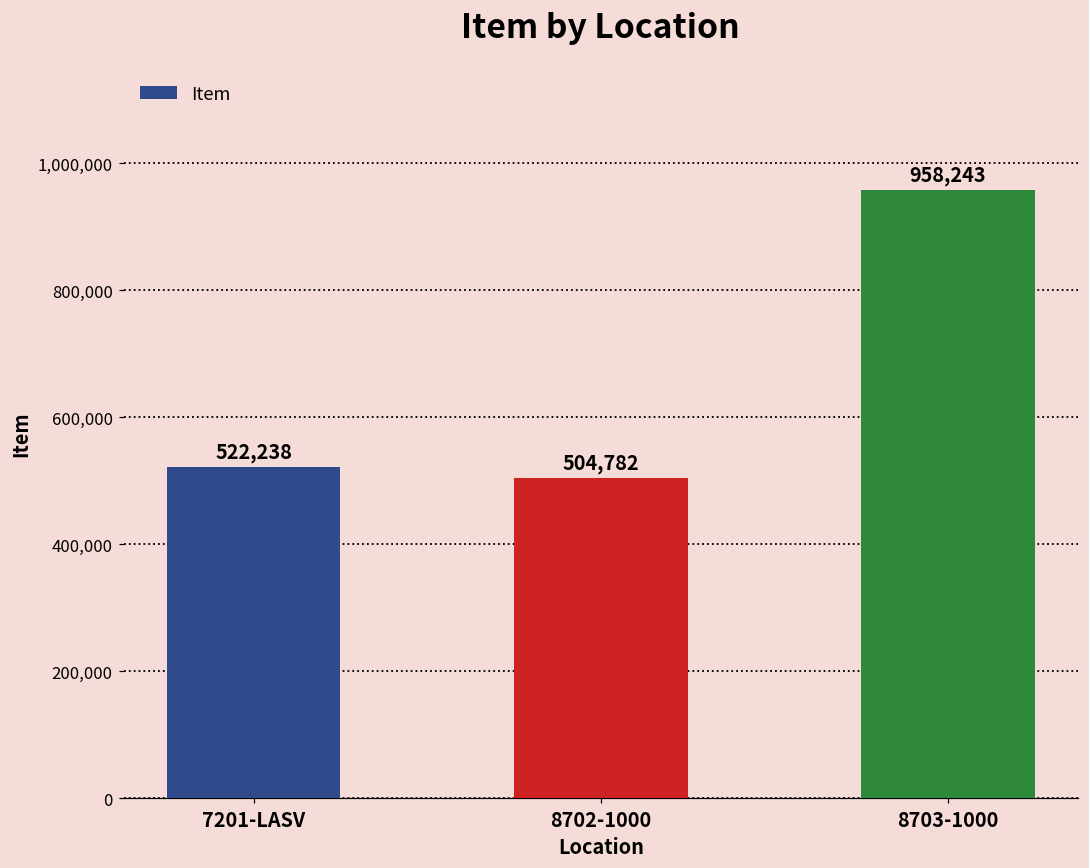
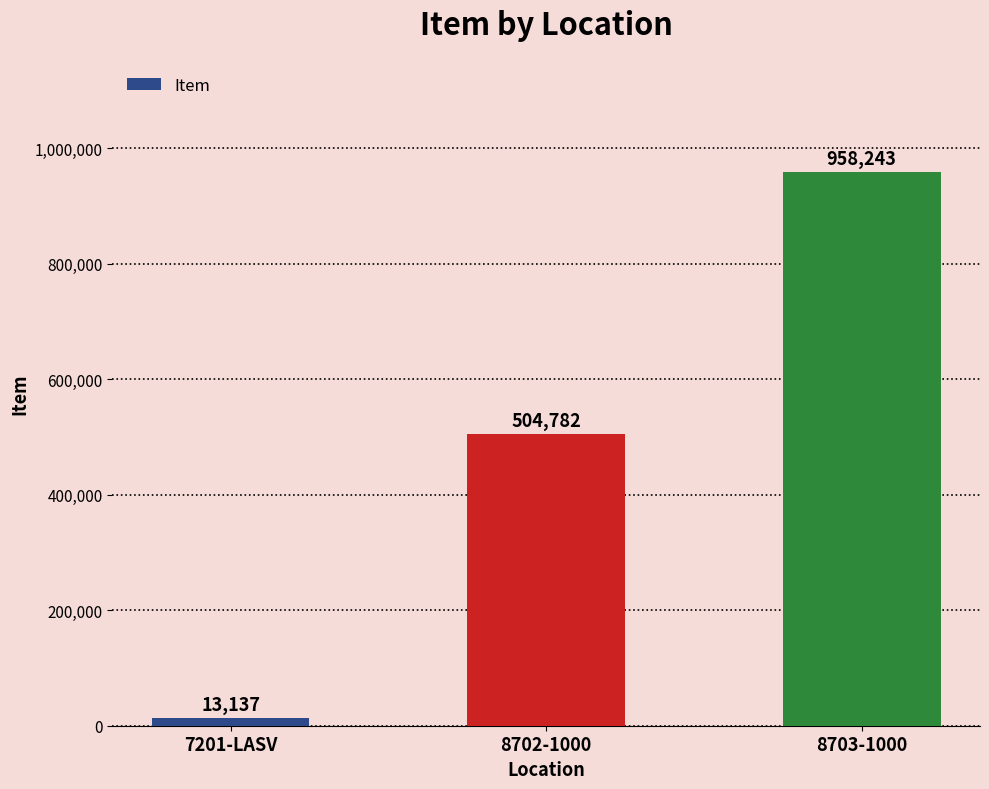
  {
-   "7201-LASV": "522,238",
+   "7201-LASV": "13,137",
    "8702-1000": "504,782",
    "8703-1000": "958,243"
  }
